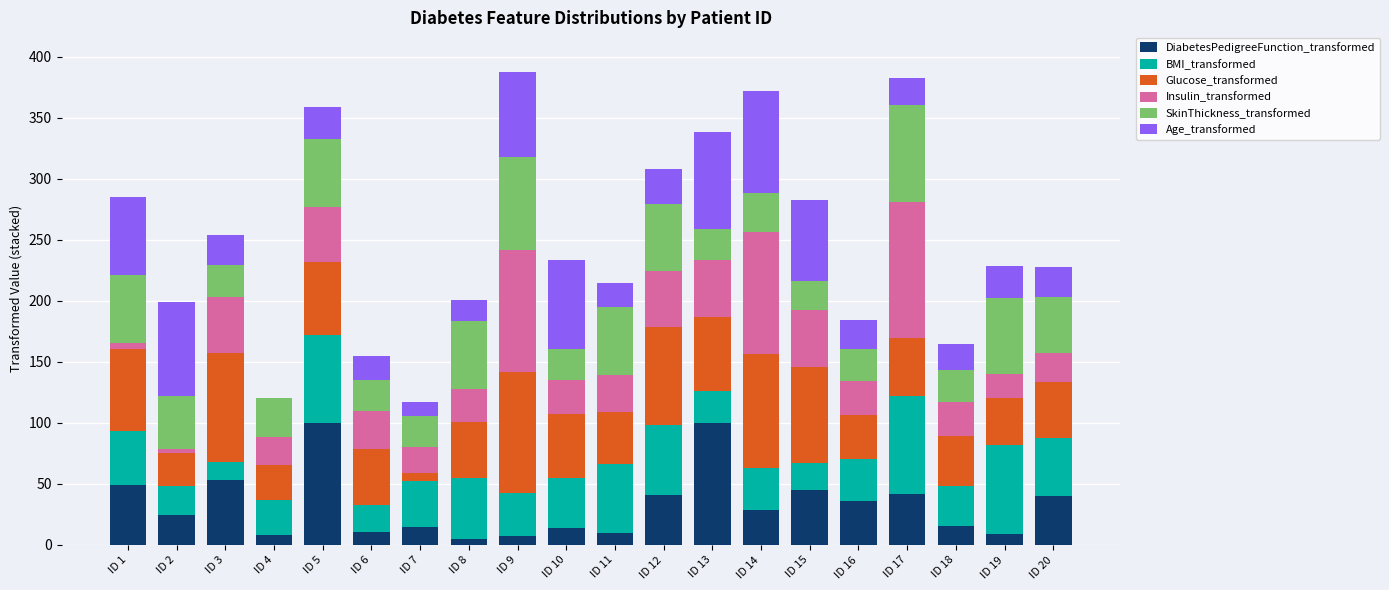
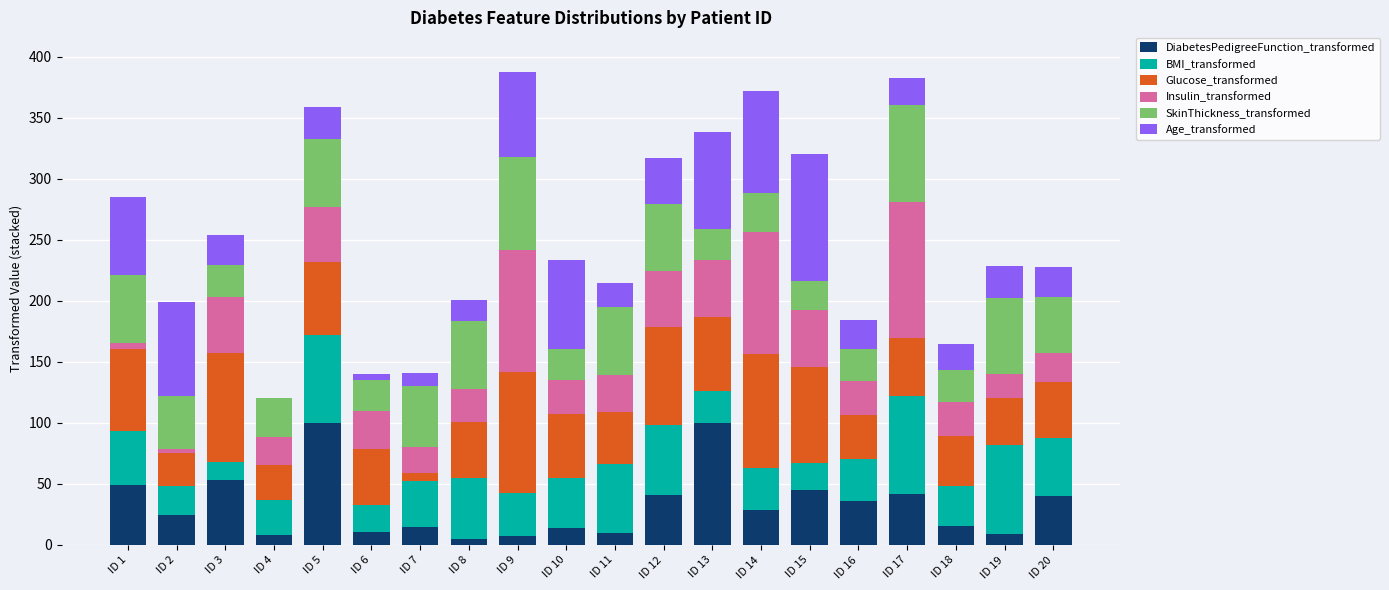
  {
    "DiabetesPedigreeFunction_transformed": {
      "ID 1": 49,
      "ID 2": 24,
      "ID 3": 53,
      "ID 4": 8,
      "ID 5": 100,
      "ID 6": 11,
      "ID 7": 15,
      "ID 8": 5,
      "ID 9": 7,
      "ID 10": 14,
      "ID 11": 10,
      "ID 12": 41,
      "ID 13": 100,
      "ID 14": 29,
      "ID 15": 45,
      "ID 16": 36,
      "ID 17": 42,
      "ID 18": 16,
      "ID 19": 9,
      "ID 20": 40
    },
    "BMI_transformed": {
      "ID 1": 45,
      "ID 2": 24,
      "ID 3": 15,
      "ID 4": 29,
      "ID 5": 72,
      "ID 6": 21,
      "ID 7": 37,
      "ID 8": 50,
      "ID 9": 36,
      "ID 10": 41,
      "ID 11": 56,
      "ID 12": 57,
      "ID 13": 26,
      "ID 14": 35,
      "ID 15": 22,
      "ID 16": 34,
      "ID 17": 80,
      "ID 18": 33,
      "ID 19": 73,
      "ID 20": 48
    },
    "Glucose_transformed": {
      "ID 1": 67,
      "ID 2": 26,
      "ID 3": 90,
      "ID 4": 29,
      "ID 5": 60,
      "ID 6": 46,
      "ID 7": 6,
      "ID 8": 46,
      "ID 9": 99,
      "ID 10": 52,
      "ID 11": 43,
      "ID 12": 80,
      "ID 13": 61,
      "ID 14": 94,
      "ID 15": 79,
      "ID 16": 36,
      "ID 17": 48,
      "ID 18": 41,
      "ID 19": 38,
      "ID 20": 46
    },
    "Insulin_transformed": {
      "ID 1": 5,
      "ID 2": 3,
      "ID 3": 46,
      "ID 4": 23,
      "ID 5": 44,
      "ID 6": 31,
      "ID 7": 21,
      "ID 8": 28,
      "ID 9": 100,
      "ID 10": 28,
      "ID 11": 31,
      "ID 12": 46,
      "ID 13": 46,
      "ID 14": 100,
      "ID 15": 46,
      "ID 16": 28,
      "ID 17": 111,
      "ID 18": 28,
      "ID 19": 20,
      "ID 20": 24
    },
    "SkinThickness_transformed": {
      "ID 1": 56,
      "ID 2": 44,
      "ID 3": 26,
      "ID 4": 32,
      "ID 5": 56,
      "ID 6": 26,
-     "ID 7": 26,
+     "ID 7": 50,
      "ID 8": 55,
      "ID 9": 76,
      "ID 10": 26,
      "ID 11": 55,
      "ID 12": 55,
      "ID 13": 26,
      "ID 14": 32,
      "ID 15": 24,
      "ID 16": 26,
      "ID 17": 80,
      "ID 18": 26,
      "ID 19": 62,
      "ID 20": 46
    },
    "Age_transformed": {
      "ID 1": 64,
      "ID 2": 77,
      "ID 3": 24,
      "ID 4": 0,
      "ID 5": 26,
-     "ID 6": 20,
+     "ID 6": 5,
      "ID 7": 11,
      "ID 8": 18,
      "ID 9": 70,
      "ID 10": 73,
      "ID 11": 20,
-     "ID 12": 29,
+     "ID 12": 37,
      "ID 13": 79,
      "ID 14": 84,
-     "ID 15": 66,
+     "ID 15": 104,
      "ID 16": 24,
      "ID 17": 22,
      "ID 18": 22,
      "ID 19": 26,
      "ID 20": 24
    }
  }
